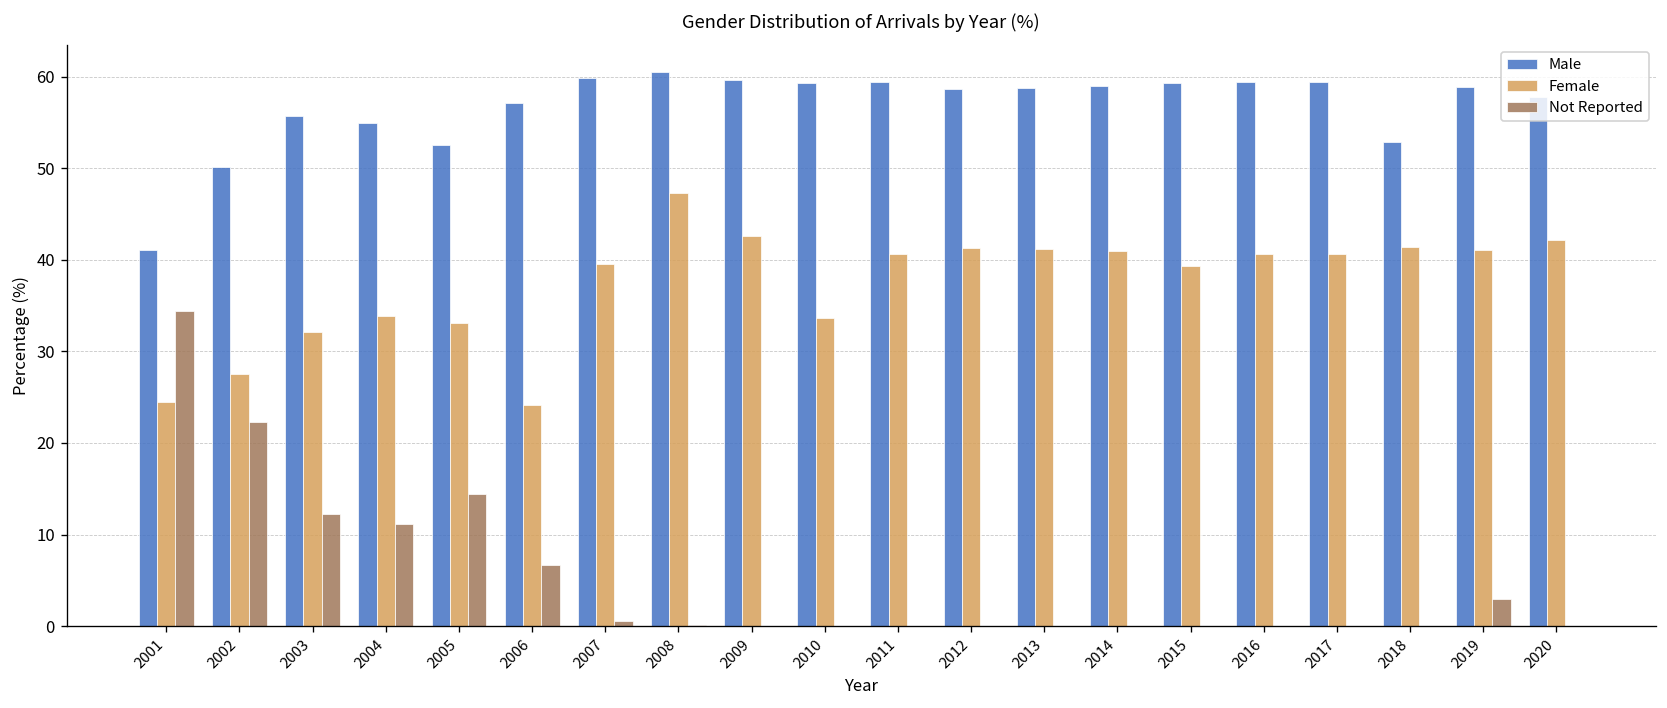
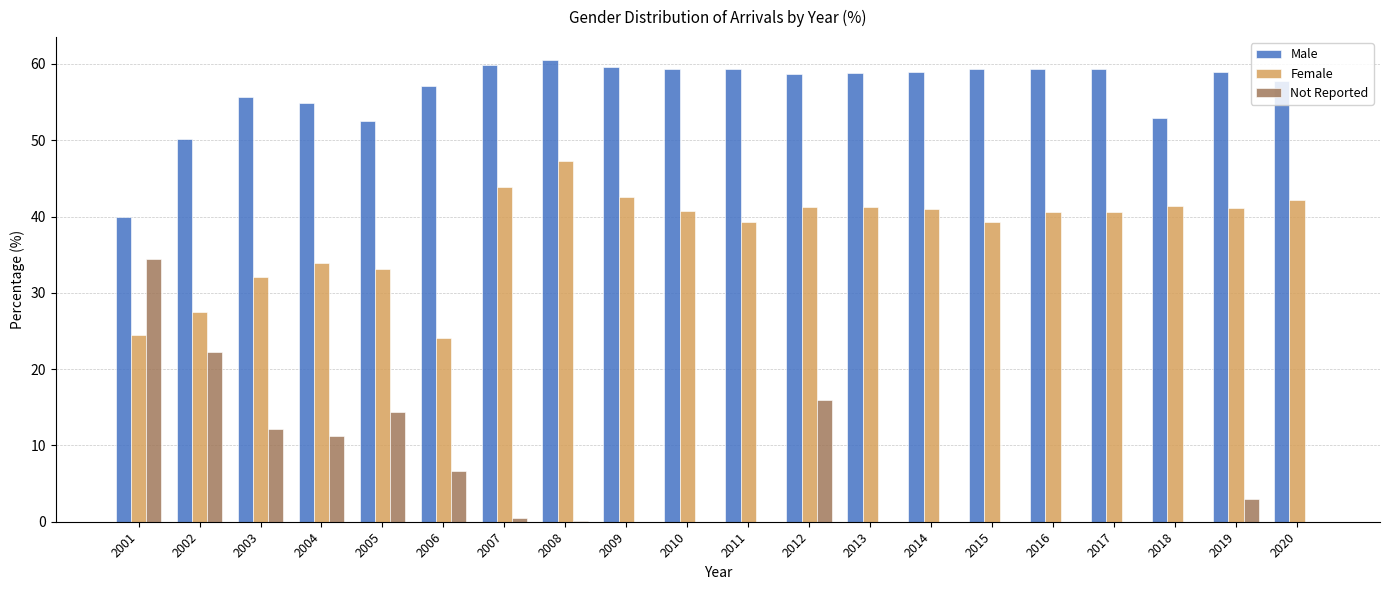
  {
    "Male": {
-     "2001": 41,
+     "2001": 40,
      "2002": 50,
      "2003": 56,
      "2004": 55,
      "2005": 53,
      "2006": 57,
      "2007": 60,
      "2008": 61,
      "2009": 60,
      "2010": 59,
      "2011": 59,
      "2012": 59,
      "2013": 59,
      "2014": 59,
      "2015": 59,
      "2016": 59,
      "2017": 59,
      "2018": 53,
      "2019": 59
    },
    "Female": {
      "2001": 25,
      "2002": 28,
      "2003": 32,
      "2004": 34,
      "2005": 33,
      "2006": 24,
-     "2007": 40,
+     "2007": 44,
      "2008": 47,
      "2009": 43,
-     "2010": 34,
-     "2011": 41,
+     "2010": 41,
+     "2011": 39,
      "2012": 41,
      "2013": 41,
      "2014": 41,
      "2015": 39,
      "2016": 41,
      "2017": 41,
      "2018": 41,
      "2019": 41,
      "2020": 42
    },
    "Not Reported": {
      "2001": 34,
      "2002": 22,
      "2003": 12,
      "2004": 11,
      "2005": 14,
      "2006": 7,
      "2007": 1,
      "2009": 0,
      "2010": 0,
      "2011": 0,
-     "2012": 0,
+     "2012": 16,
      "2013": 0,
      "2014": 0,
      "2015": 0,
      "2016": 0,
      "2019": 3,
      "2020": 0
    }
  }
